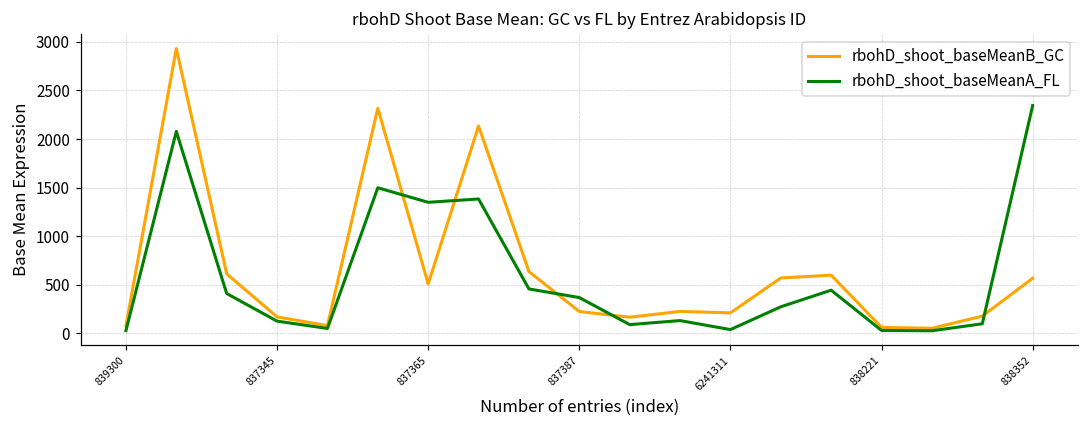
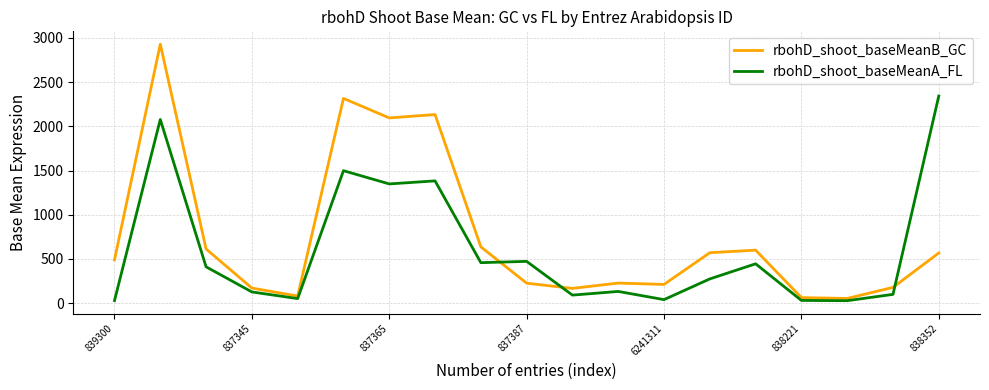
  {
    "rbohD_shoot_baseMeanB_GC": {
-     "839300": 100,
+     "839300": 500,
      "837345": 200,
-     "837365": 500,
+     "837365": 2100,
      "837387": 200,
      "6241311": 200,
      "838221": 100,
      "838352": 600
    },
    "rbohD_shoot_baseMeanA_FL": {
      "839300": 0,
      "837345": 100,
      "837365": 1300,
-     "837387": 400,
+     "837387": 500,
      "6241311": 0,
      "838221": 0,
      "838352": 2300
    }
  }
